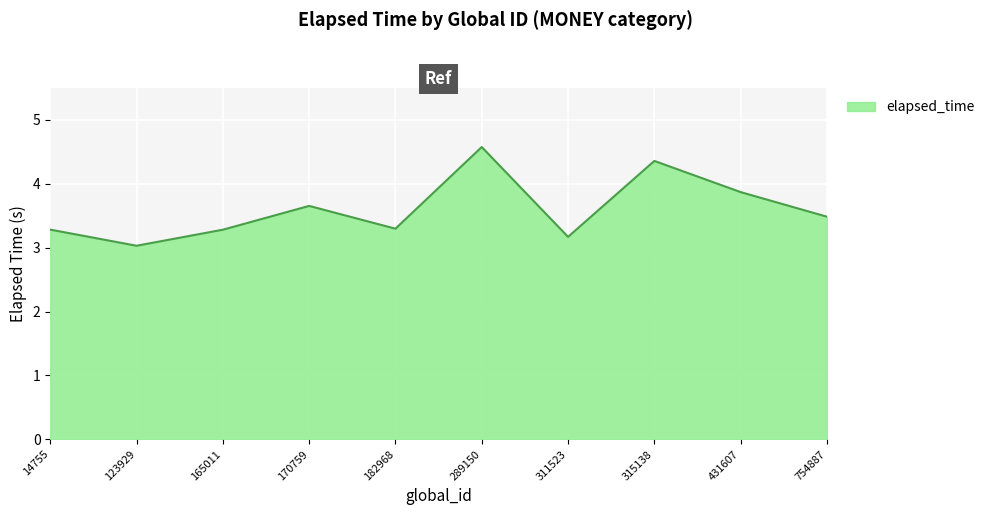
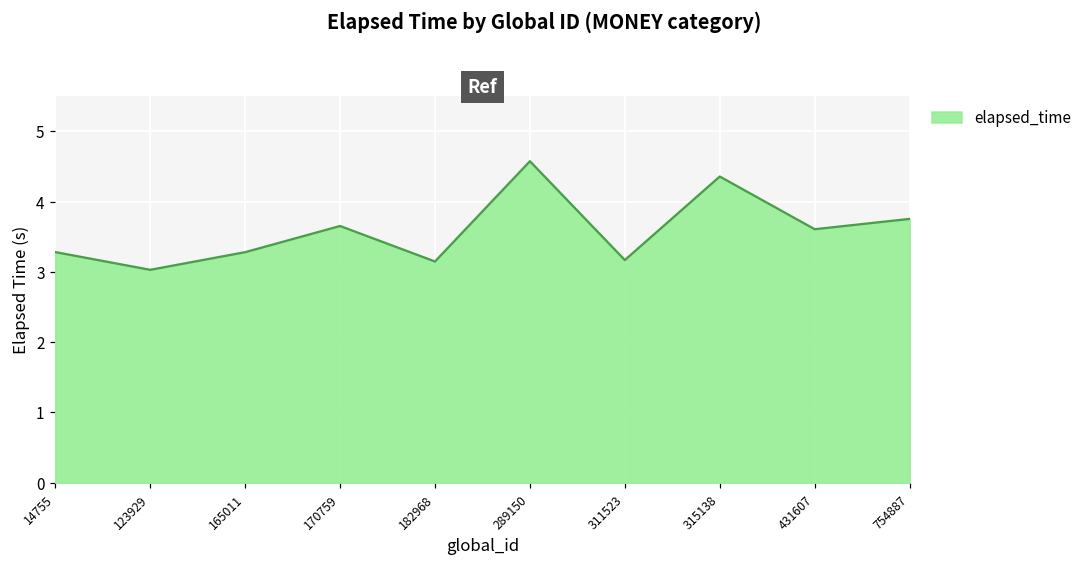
  {
    "14755": 3.3,
    "123929": 3.0,
    "165011": 3.3,
    "170759": 3.7,
-   "182968": 3.3,
+   "182968": 3.1,
    "289150": 4.6,
    "311523": 3.2,
    "315138": 4.4,
-   "431607": 3.9,
-   "754887": 3.5
+   "431607": 3.6,
+   "754887": 3.8
  }
